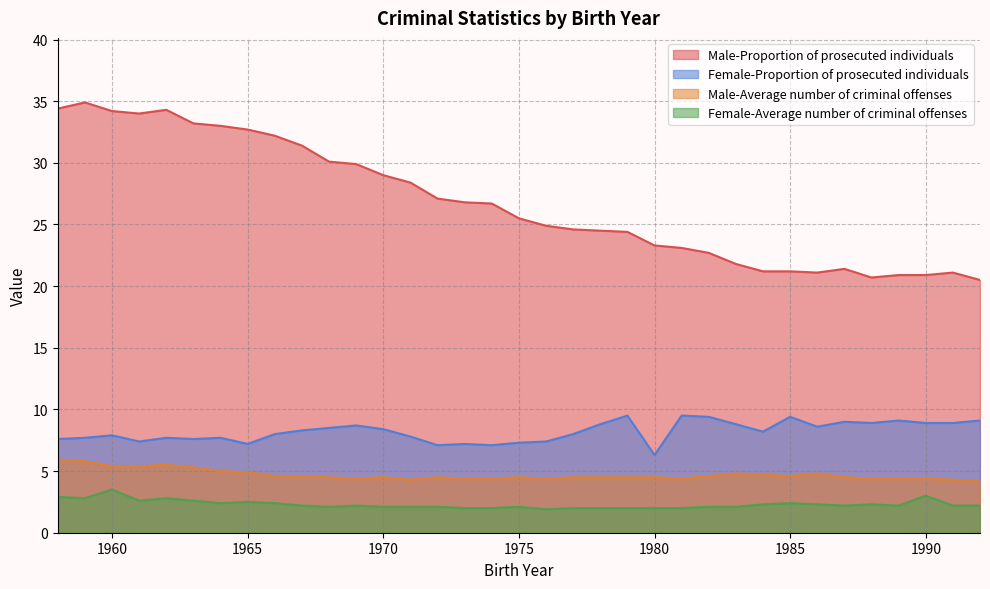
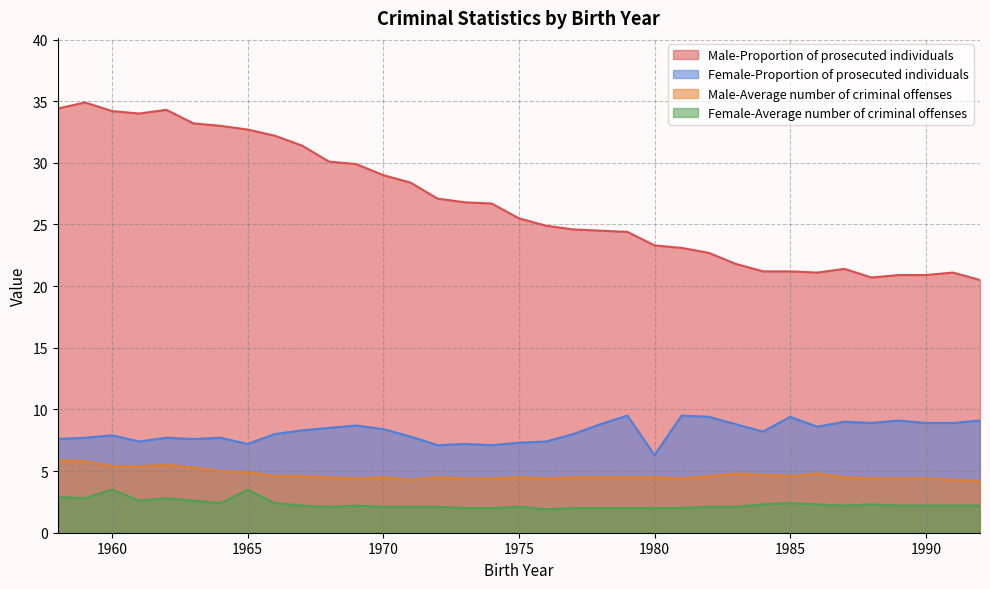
  {
    "Female-Proportion of prosecuted individuals": {
      "1960": 7.9,
      "1965": 7.2,
      "1970": 8.4,
      "1975": 7.3,
      "1980": 6.3,
      "1985": 9.4,
      "1990": 8.9
    },
    "Female-Average number of criminal offenses": {
      "1960": 3.5,
-     "1965": 2.5,
+     "1965": 3.5,
      "1970": 2.1,
      "1975": 2.1,
      "1980": 2.0,
      "1985": 2.4,
-     "1990": 3.0
+     "1990": 2.2
    }
  }
